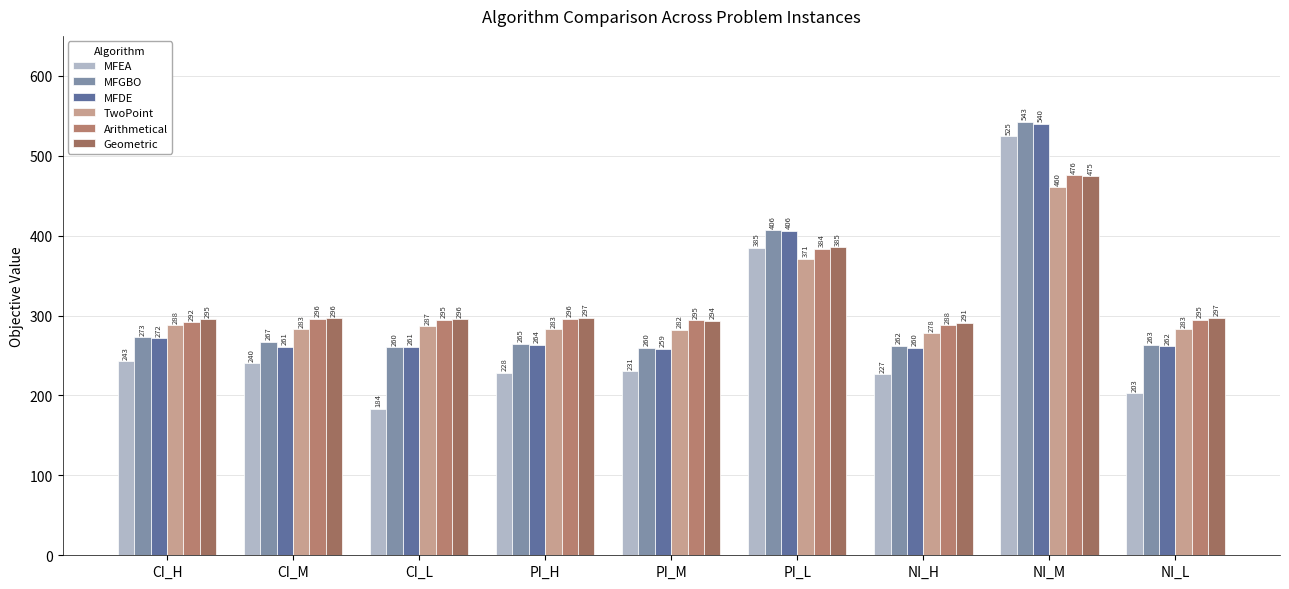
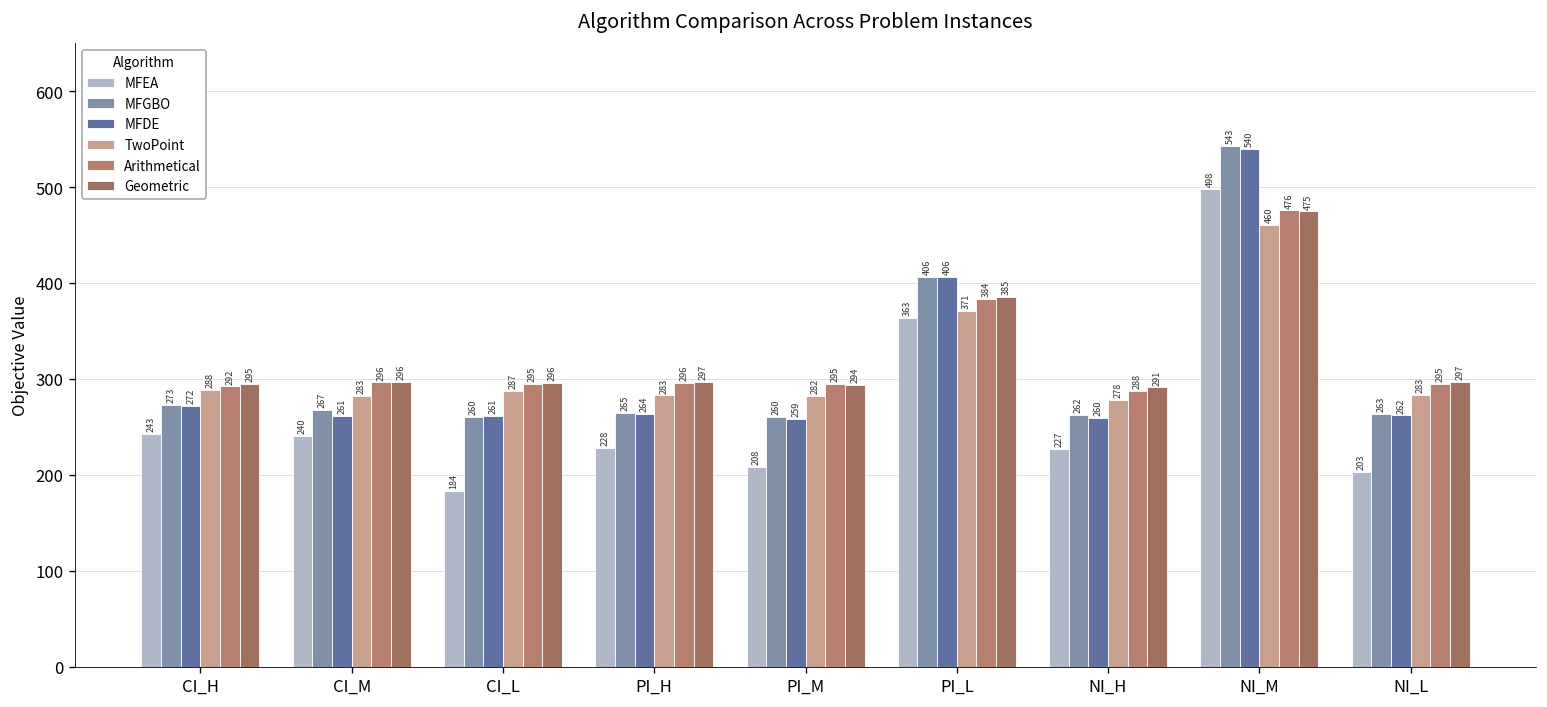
  {
    "MFEA": {
      "CI_H": 243,
      "CI_M": 240,
      "CI_L": 184,
      "PI_H": 228,
-     "PI_M": 231,
-     "PI_L": 385,
+     "PI_M": 208,
+     "PI_L": 363,
      "NI_H": 227,
-     "NI_M": 525,
+     "NI_M": 498,
      "NI_L": 203
    }
  }
